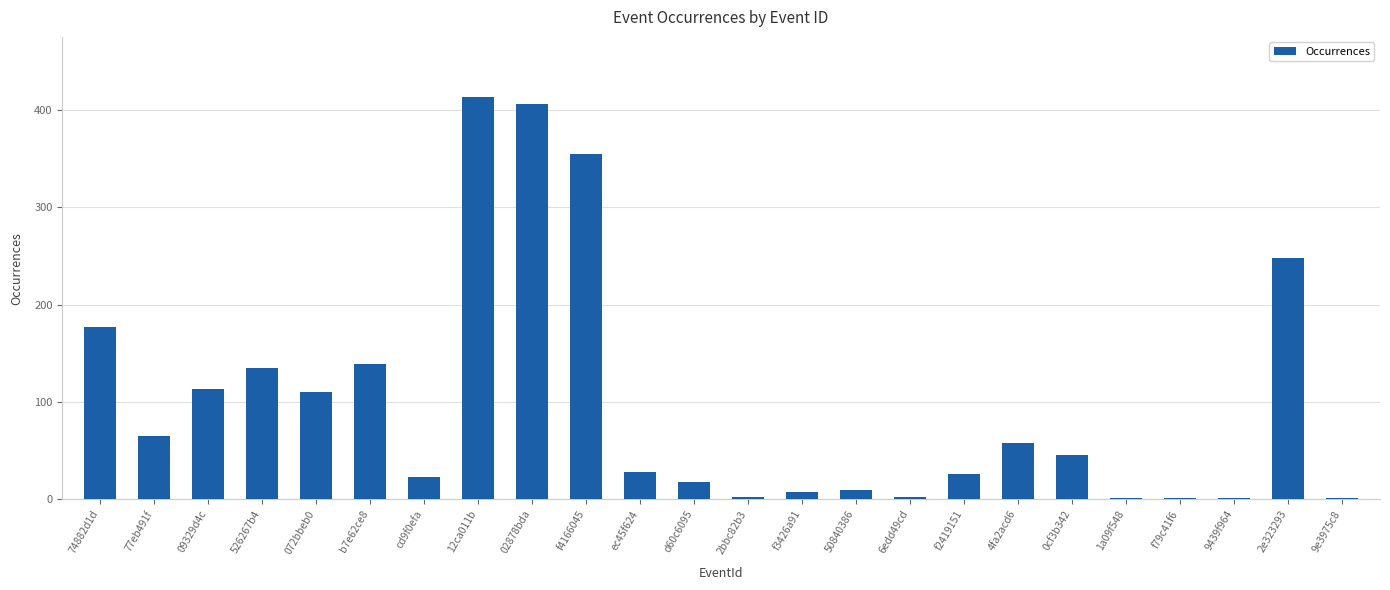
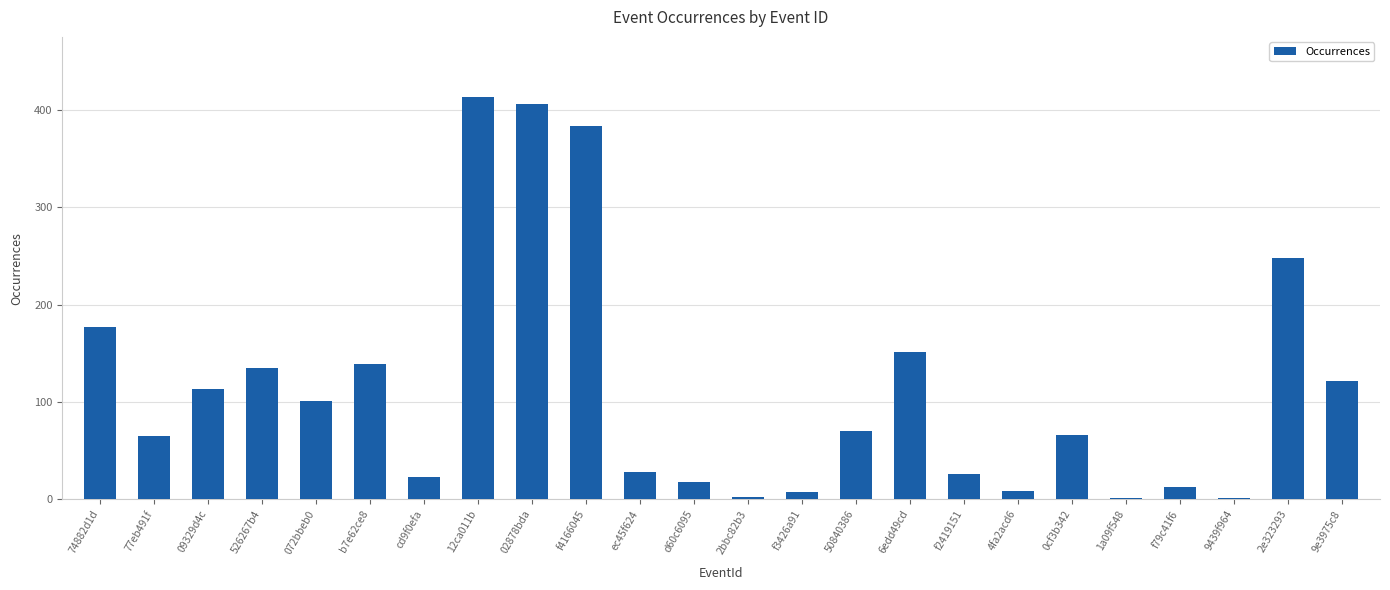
  {
    "74882d1d": 180,
    "77eb491f": 70,
    "09329d4c": 110,
    "526267b4": 140,
-   "072bbeb0": 110,
+   "072bbeb0": 100,
    "b7e62ce8": 140,
    "cd9f0efa": 20,
    "12ca011b": 410,
    "02878bda": 410,
-   "f4166045": 360,
+   "f4166045": 380,
    "ec45f624": 30,
    "d60c6095": 20,
    "f3426a91": 10,
-   "50840386": 10,
-   "6edd49cd": 0,
+   "50840386": 70,
+   "6edd49cd": 150,
    "f2419151": 30,
-   "4fa2acd6": 60,
-   "0cf3b342": 50,
-   "f79c41f6": 0,
+   "4fa2acd6": 10,
+   "0cf3b342": 70,
+   "f79c41f6": 10,
    "2e323293": 250,
-   "9e3975c8": 0
+   "9e3975c8": 120
  }
